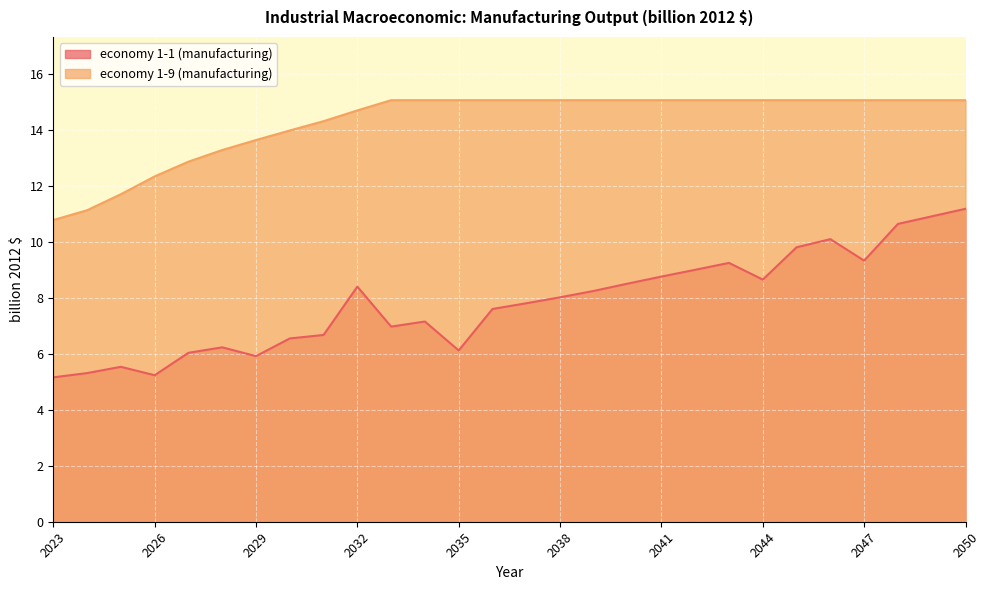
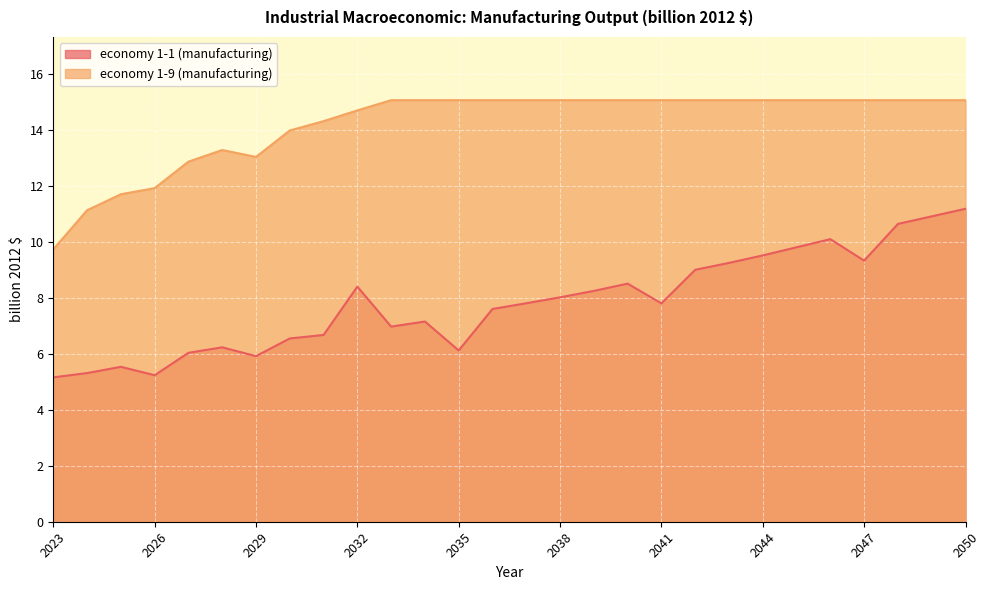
  {
    "economy 1-1 (manufacturing)": {
      "2023": 5.2,
      "2026": 5.2,
      "2029": 5.9,
      "2032": 8.4,
      "2035": 6.1,
      "2038": 8.0,
-     "2041": 8.8,
-     "2044": 8.7,
+     "2041": 7.8,
+     "2044": 9.5,
      "2047": 9.3,
      "2050": 11.2
    },
    "economy 1-9 (manufacturing)": {
-     "2023": 10.8,
-     "2026": 12.4,
-     "2029": 13.7,
+     "2023": 9.7,
+     "2026": 11.9,
+     "2029": 13.1,
      "2032": 14.7,
      "2035": 15.1,
      "2038": 15.1,
      "2041": 15.1,
      "2044": 15.1,
      "2047": 15.1,
      "2050": 15.1
    }
  }
